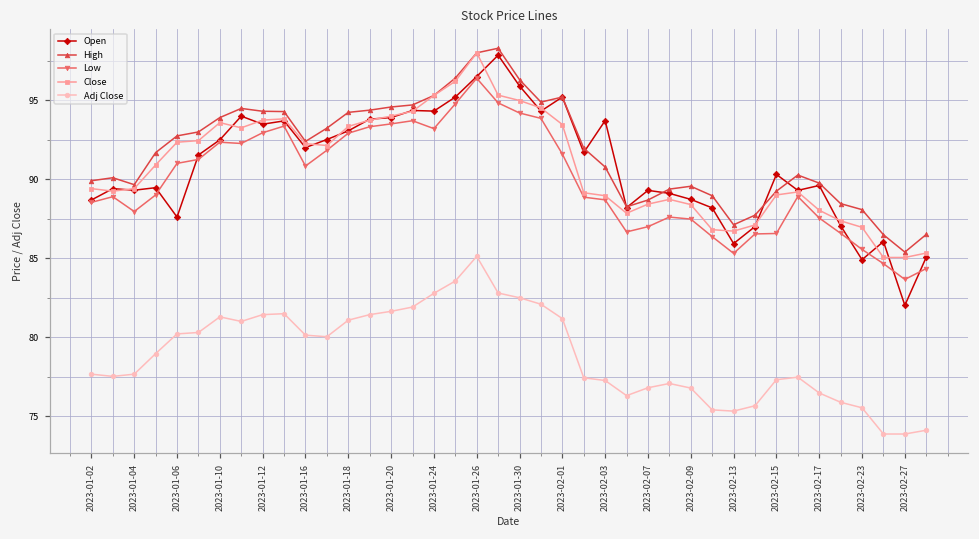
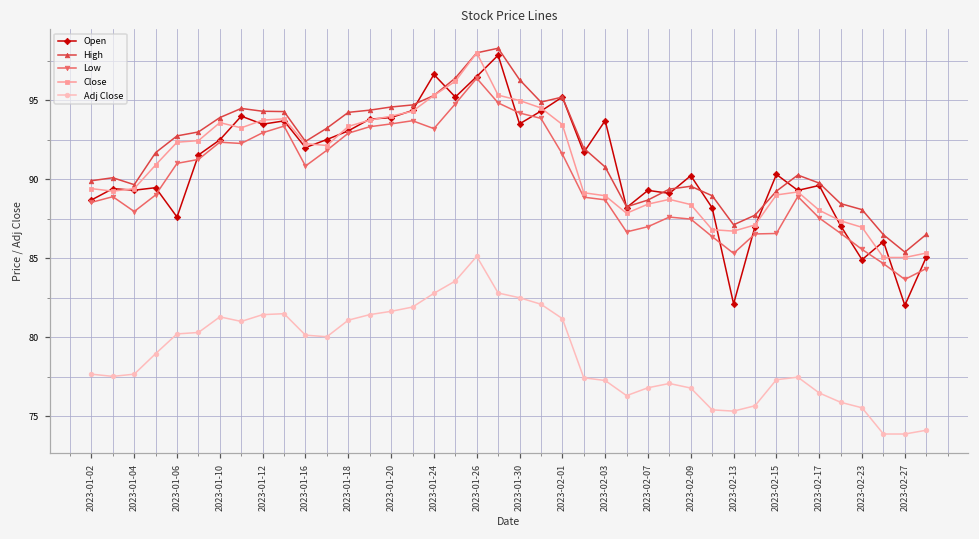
  {
    "Open": {
      "2023-01-06": 87.6,
      "2023-01-12": 93.5,
      "2023-01-16": 92.0,
-     "2023-01-24": 94.3,
-     "2023-01-30": 95.9,
+     "2023-01-24": 96.6,
+     "2023-01-30": 93.5,
      "2023-02-03": 93.7,
      "2023-02-07": 89.3,
-     "2023-02-09": 88.7,
-     "2023-02-13": 85.9,
+     "2023-02-09": 90.2,
+     "2023-02-13": 82.1,
      "2023-02-15": 90.3,
      "2023-02-23": 84.9,
      "2023-02-27": 82.0
    }
  }
